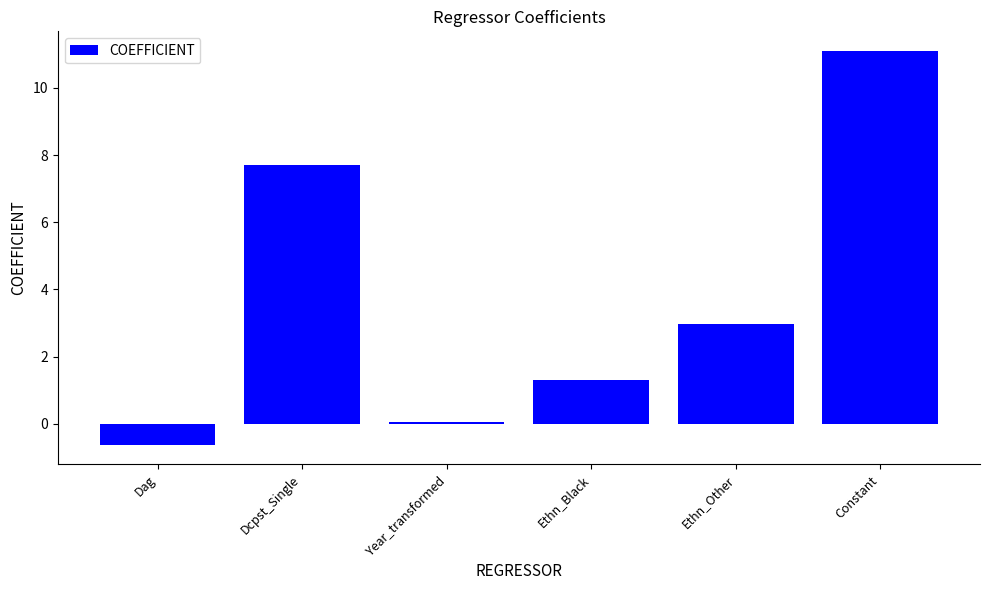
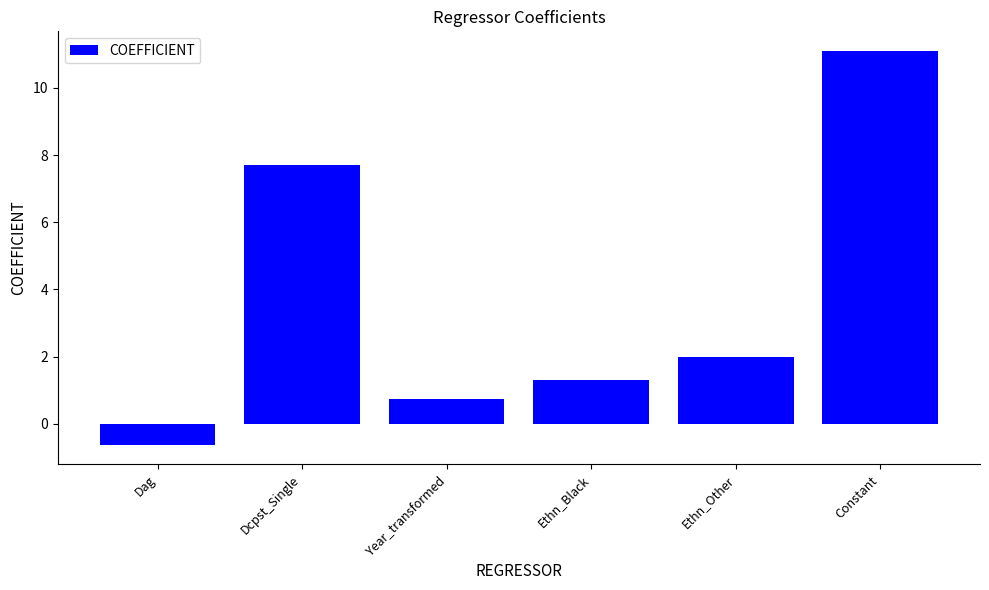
  {
    "Dag": -0.6,
    "Dcpst_Single": 7.7,
-   "Year_transformed": 0.1,
+   "Year_transformed": 0.7,
    "Ethn_Black": 1.3,
-   "Ethn_Other": 3.0,
+   "Ethn_Other": 2.0,
    "Constant": 11.1
  }
